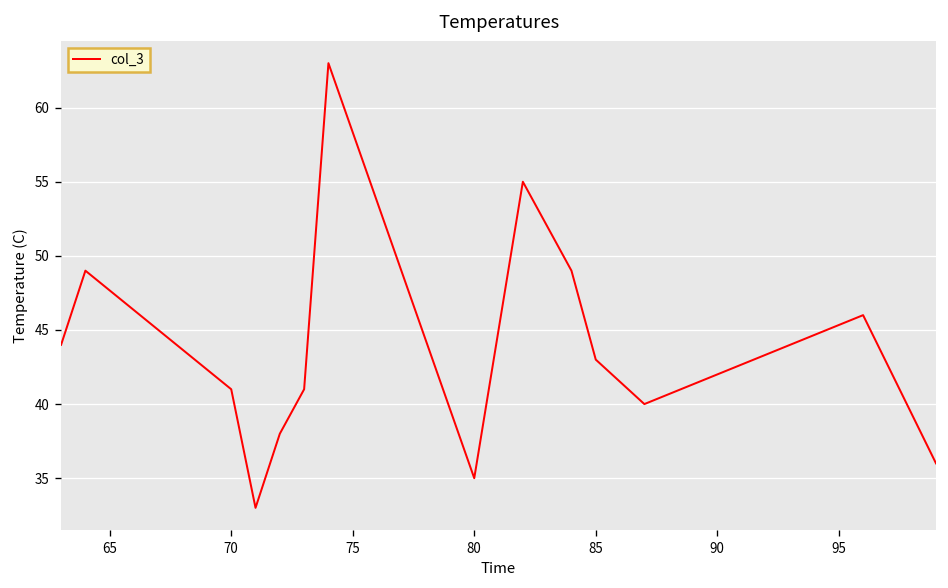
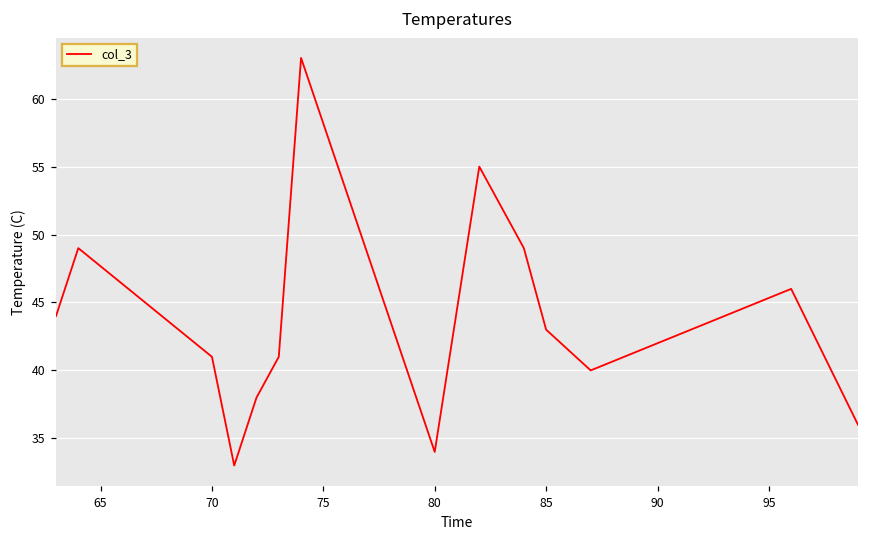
  {
    "70": 41,
-   "80": 35,
+   "80": 34,
    "85": 43
  }
